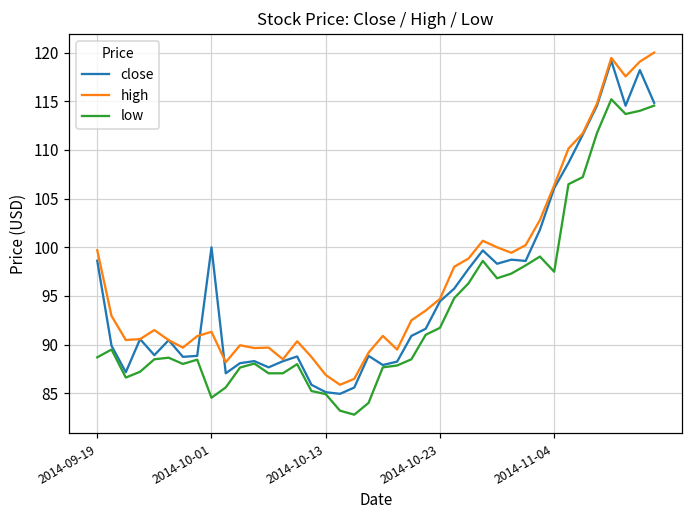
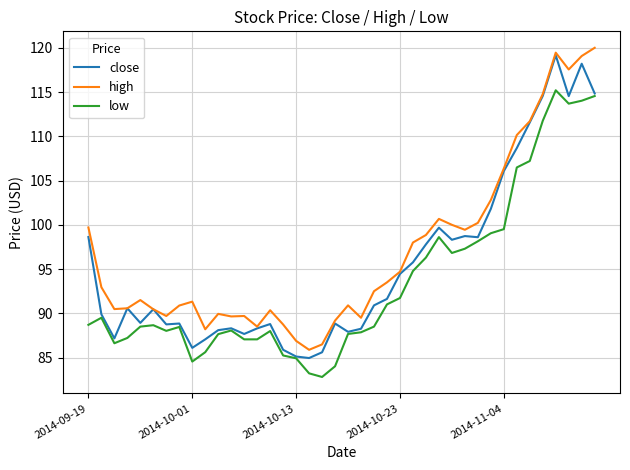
  {
    "close": {
      "2014-09-19": 99,
-     "2014-10-01": 100,
+     "2014-10-01": 86,
      "2014-11-04": 106
    },
    "high": {
      "2014-09-19": 100,
      "2014-10-01": 91,
      "2014-10-13": 87,
      "2014-11-04": 106
    },
    "low": {
      "2014-09-19": 89,
      "2014-10-01": 85,
      "2014-10-23": 92,
-     "2014-11-04": 97
+     "2014-11-04": 100
    }
  }
